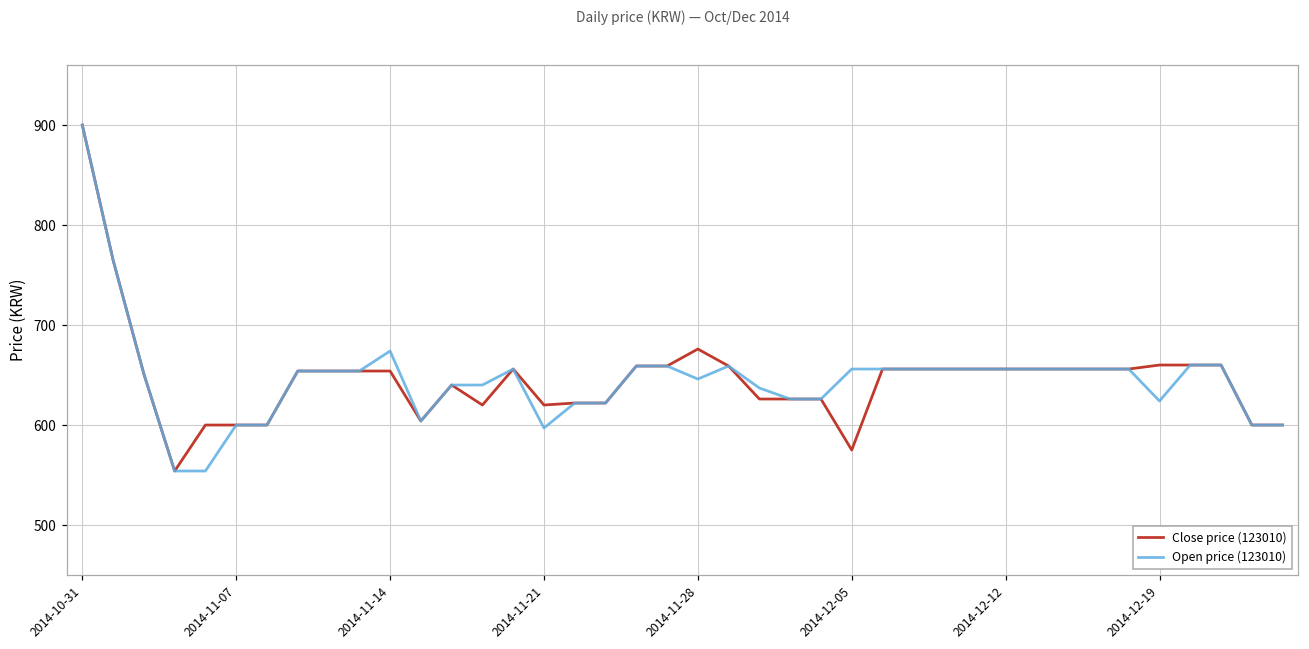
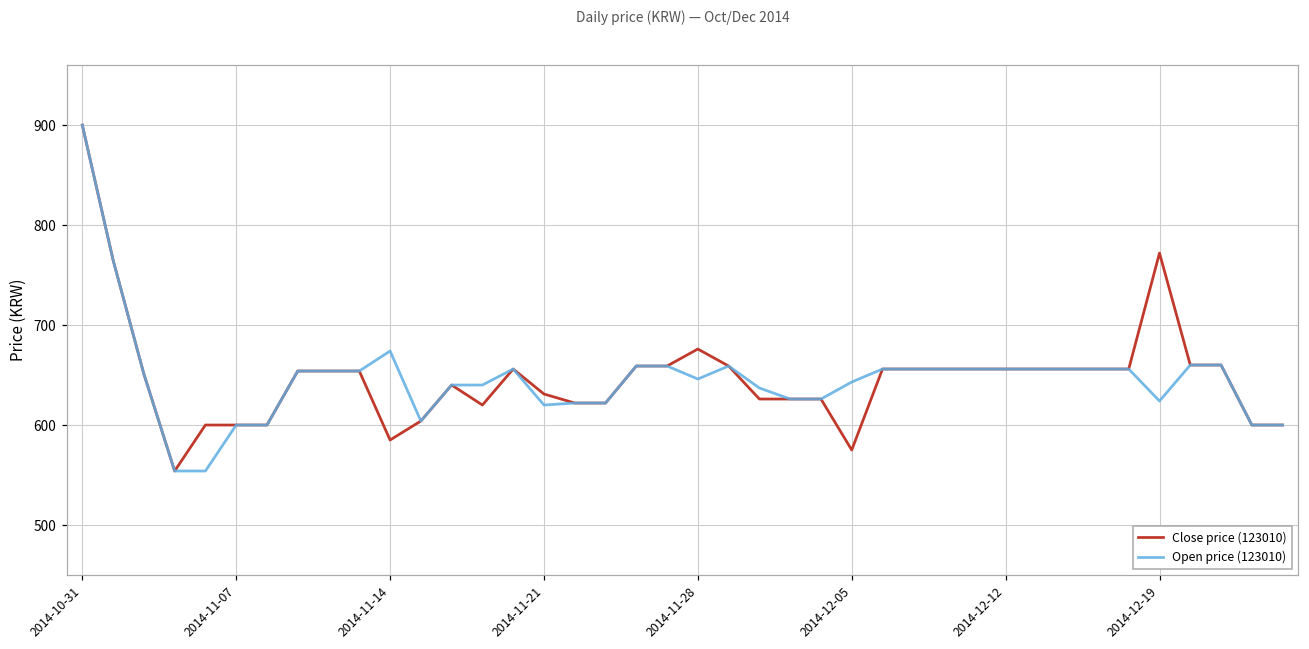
  {
    "Close price (123010)": {
-     "2014-11-14": 650,
-     "2014-11-21": 620,
+     "2014-11-14": 590,
+     "2014-11-21": 630,
      "2014-11-28": 680,
      "2014-12-05": 580,
-     "2014-12-19": 660
+     "2014-12-19": 770
    },
    "Open price (123010)": {
      "2014-11-14": 670,
-     "2014-11-21": 600,
+     "2014-11-21": 620,
      "2014-11-28": 650,
-     "2014-12-05": 660,
+     "2014-12-05": 640,
      "2014-12-19": 620
    }
  }
